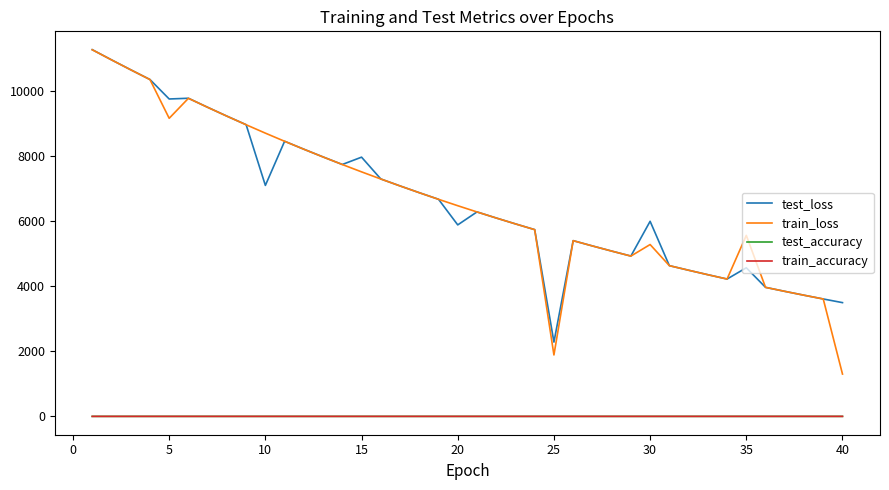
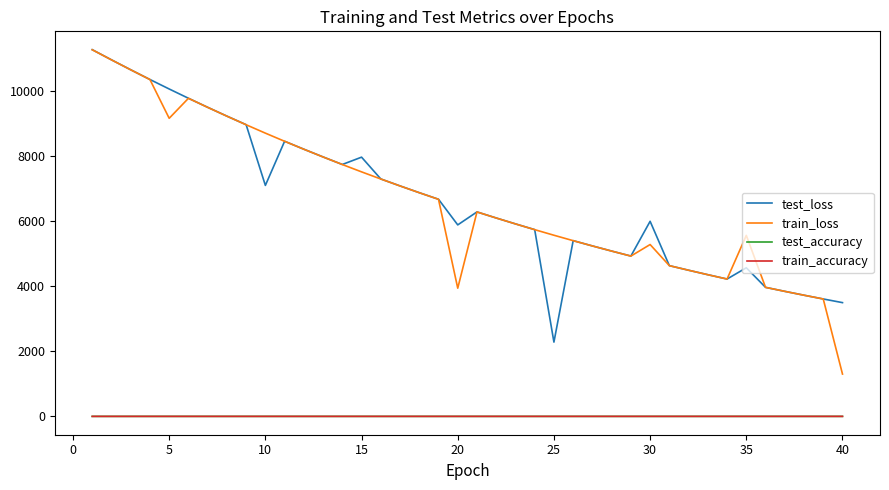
  {
    "test_loss": {
-     "5": 9800,
+     "5": 10100,
      "10": 7100,
      "15": 8000,
      "20": 5900,
      "25": 2300,
      "30": 6000,
      "40": 3500
    },
    "train_loss": {
      "5": 9200,
      "10": 8700,
      "15": 7500,
-     "20": 6500,
-     "25": 1900,
+     "20": 3900,
+     "25": 5600,
      "30": 5300,
      "40": 1300
    },
    "train_accuracy": {
      "5": 0,
      "10": 0,
      "15": 0,
      "20": 0,
      "25": 0,
      "30": 0,
      "35": 0,
      "40": 0
    }
  }
